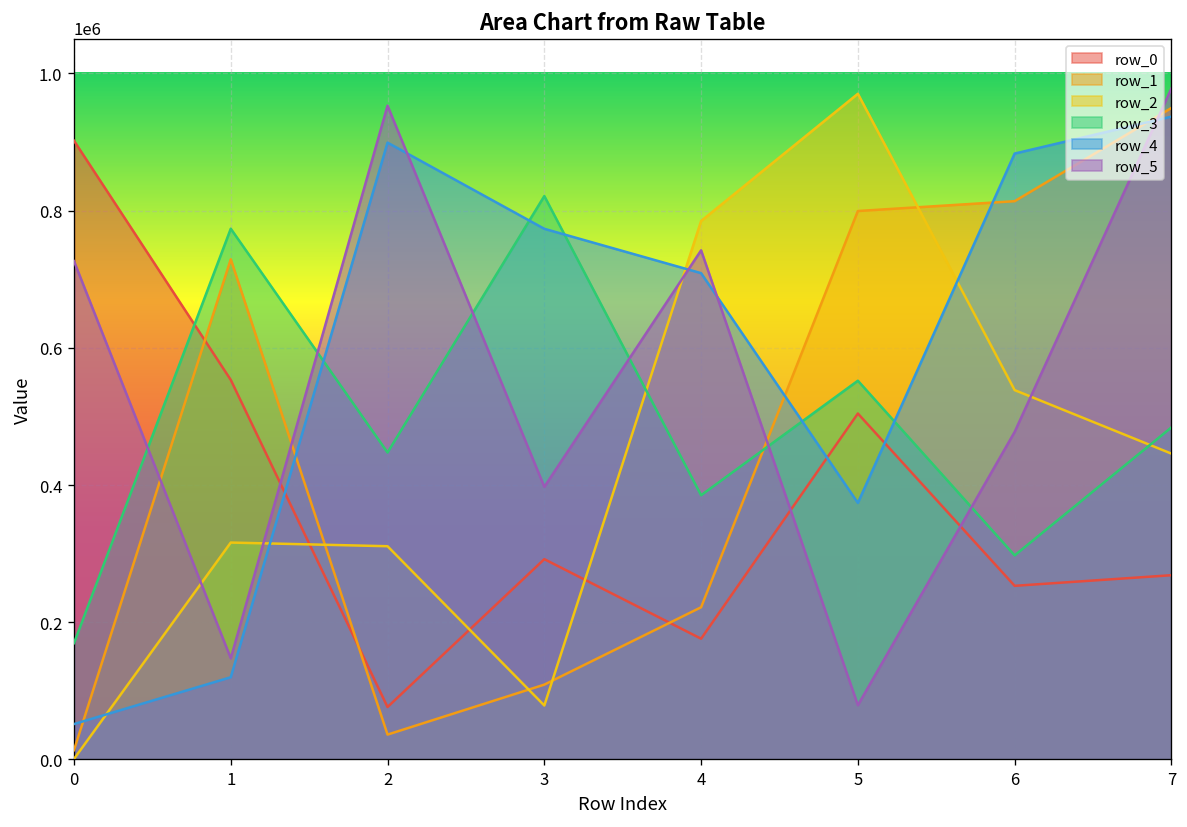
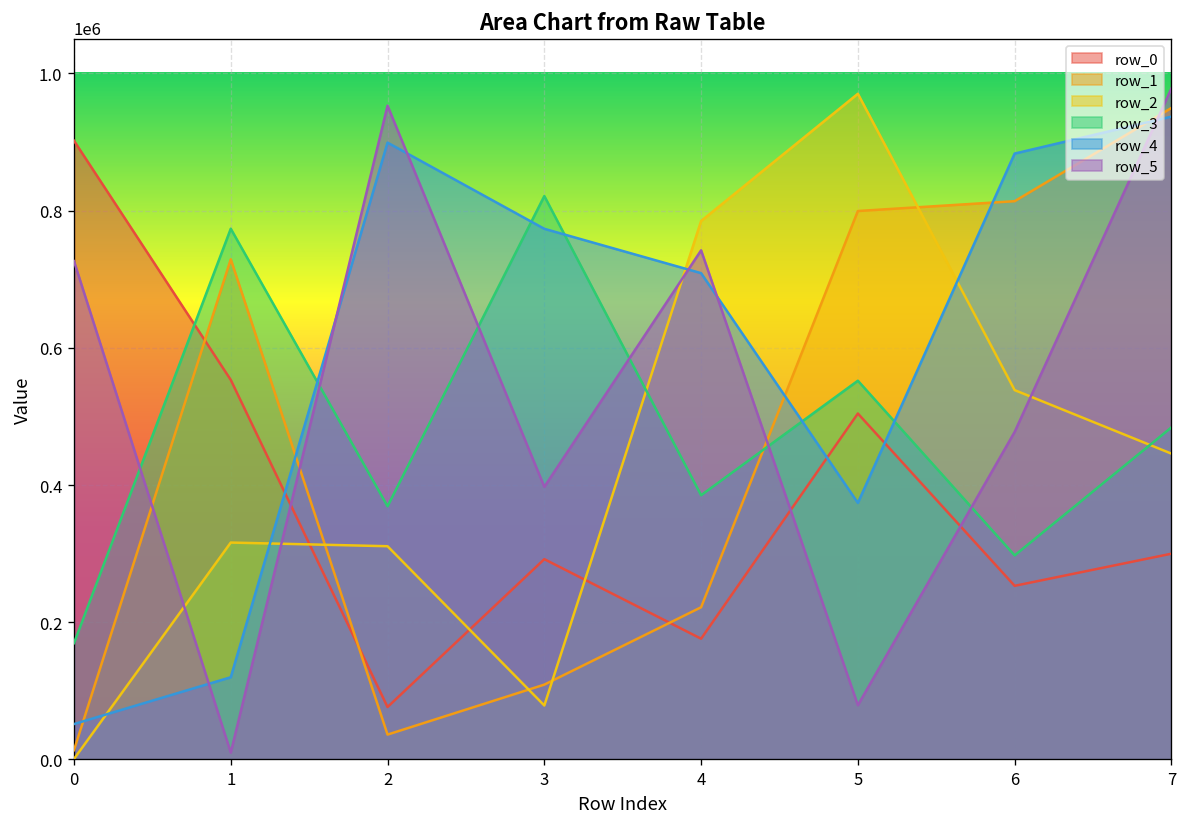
  {
    "row_0": {
      "0": 900000,
      "1": 550000,
      "2": 80000,
      "3": 290000,
      "4": 180000,
      "5": 500000,
      "6": 250000,
-     "7": 270000
+     "7": 300000
    },
    "row_3": {
      "0": 170000,
      "1": 770000,
-     "2": 450000,
+     "2": 370000,
      "3": 820000,
      "4": 390000,
      "5": 550000,
      "6": 300000,
      "7": 480000
    },
    "row_4": {
      "0": 50000,
      "1": 120000,
      "2": 900000,
      "3": 770000,
      "4": 710000,
      "5": 370000,
      "6": 880000,
      "7": 940000
    },
    "row_5": {
      "0": 730000,
-     "1": 150000,
+     "1": 10000,
      "2": 950000,
      "3": 400000,
      "4": 740000,
      "5": 80000,
      "6": 480000,
      "7": 980000
    }
  }
